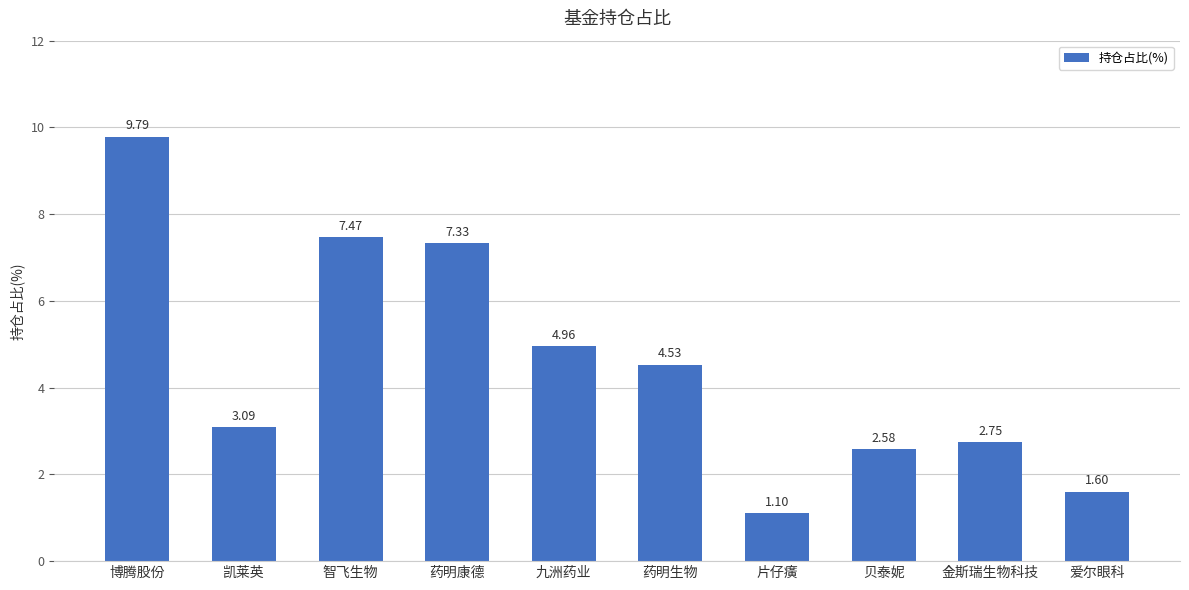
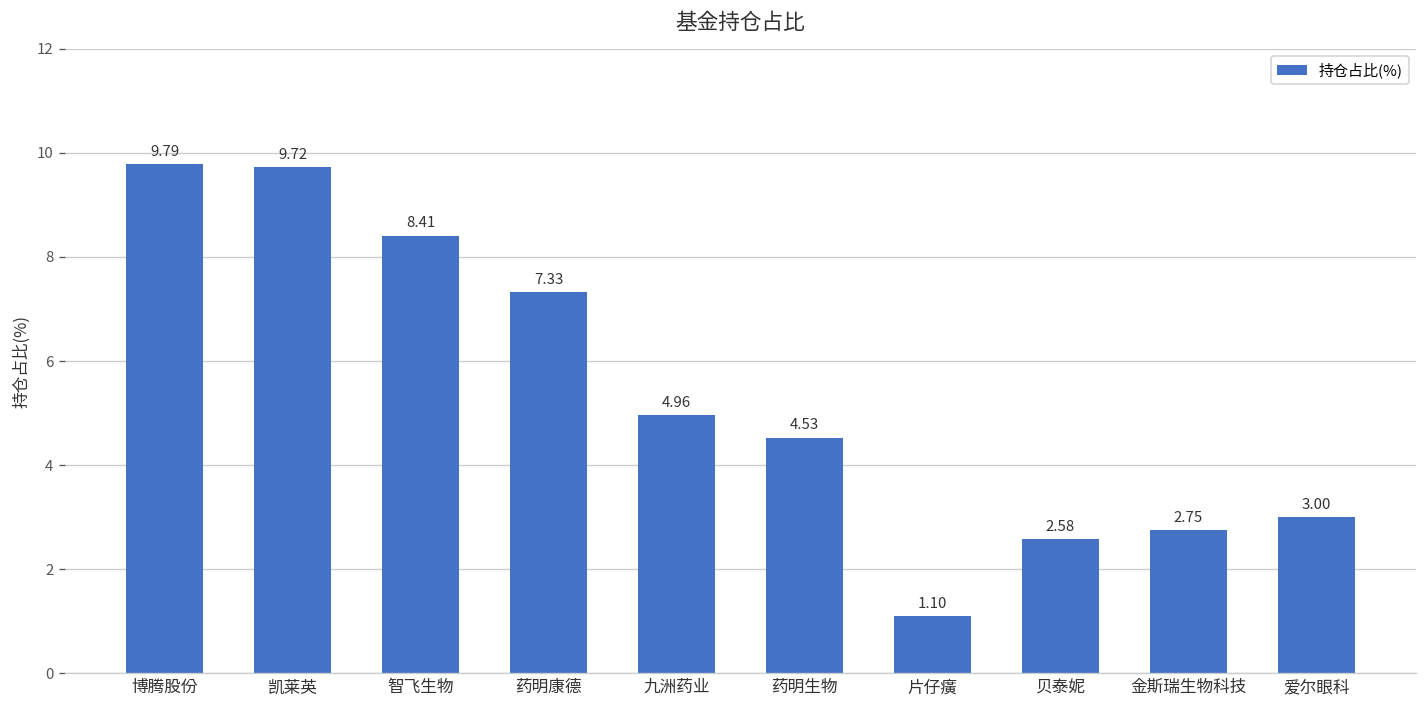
  {
    "博腾股份": 9.79,
-   "凯莱英": 3.09,
-   "智飞生物": 7.47,
+   "凯莱英": 9.72,
+   "智飞生物": 8.41,
    "药明康德": 7.33,
    "九洲药业": 4.96,
    "药明生物": 4.53,
    "片仔癀": 1.10,
    "贝泰妮": 2.58,
    "金斯瑞生物科技": 2.75,
-   "爱尔眼科": 1.60
+   "爱尔眼科": 3.00
  }
